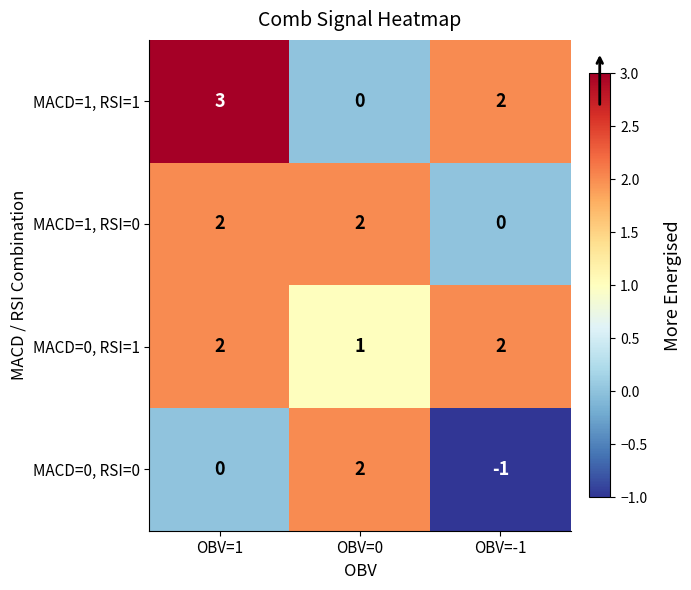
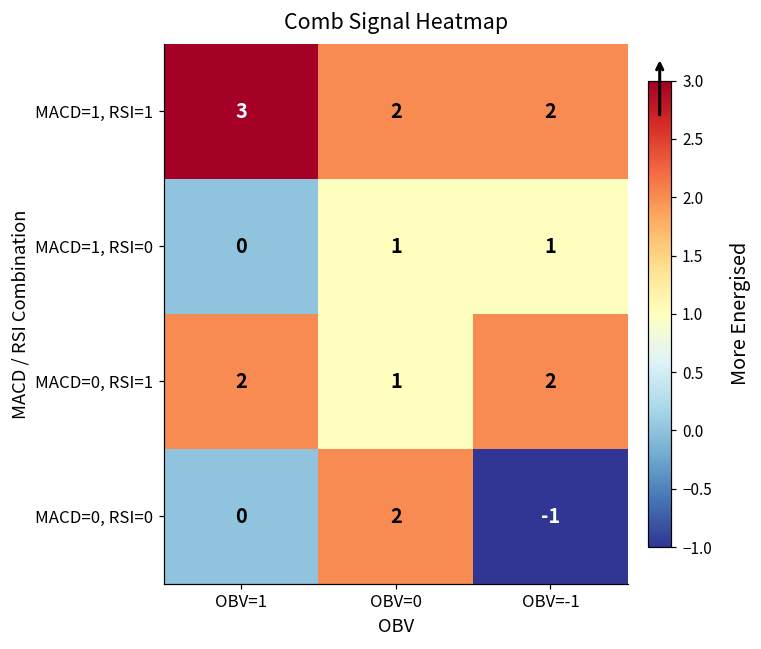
  {
    "MACD=1, RSI=1": {
      "OBV=1": 3,
-     "OBV=0": 0,
+     "OBV=0": 2,
      "OBV=-1": 2
    },
    "MACD=1, RSI=0": {
-     "OBV=1": 2,
-     "OBV=0": 2,
-     "OBV=-1": 0
+     "OBV=1": 0,
+     "OBV=0": 1,
+     "OBV=-1": 1
    },
    "MACD=0, RSI=1": {
      "OBV=1": 2,
      "OBV=0": 1,
      "OBV=-1": 2
    },
    "MACD=0, RSI=0": {
      "OBV=1": 0,
      "OBV=0": 2,
      "OBV=-1": -1
    }
  }
